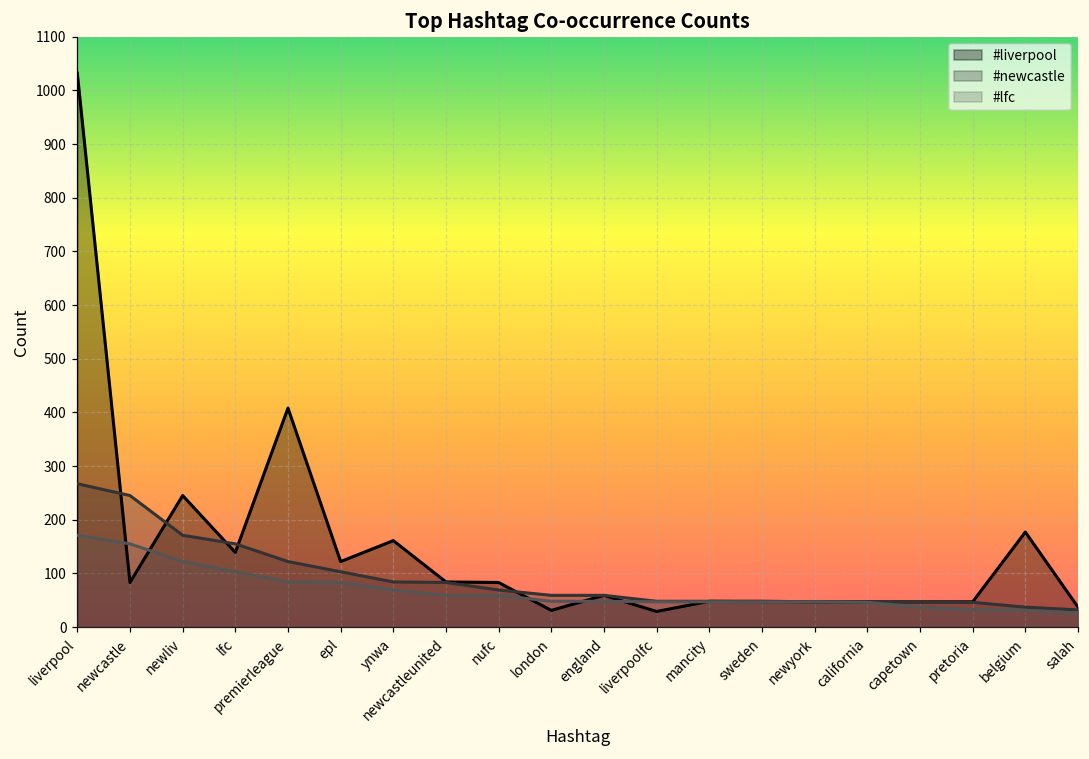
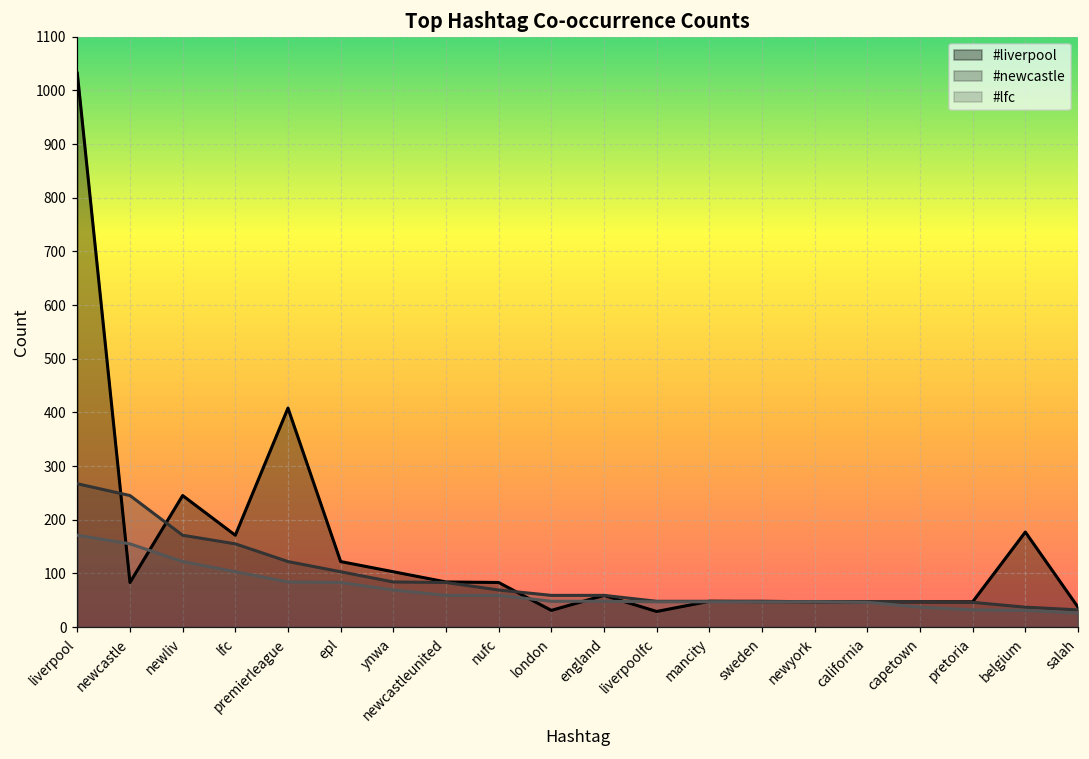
  {
    "#liverpool": {
      "liverpool": 1030,
      "newcastle": 80,
      "newliv": 250,
-     "lfc": 140,
+     "lfc": 170,
      "premierleague": 410,
      "epl": 120,
-     "ynwa": 160,
+     "ynwa": 100,
      "nufc": 80,
      "london": 30,
      "liverpoolfc": 30,
      "belgium": 180
    }
  }
